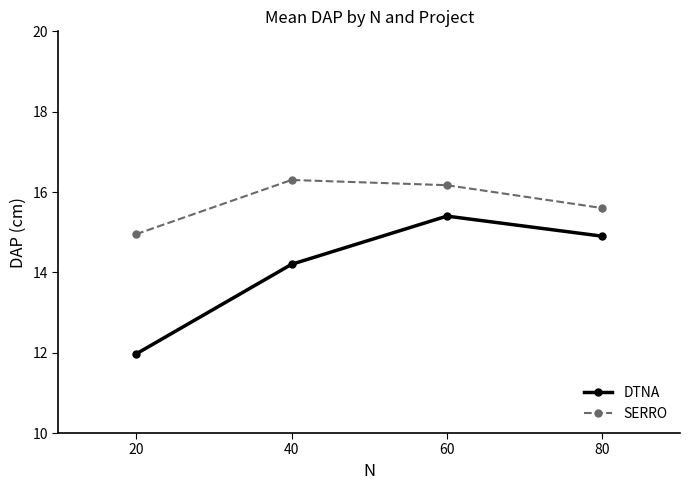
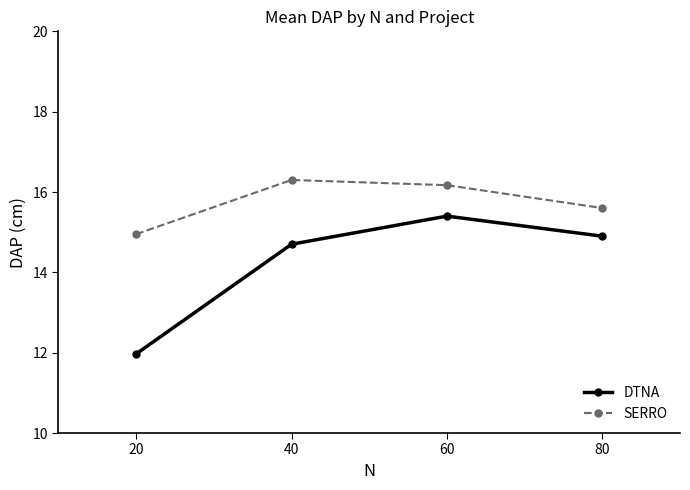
  {
    "DTNA": {
      "20": 12.0,
-     "40": 14.2,
+     "40": 14.7,
      "60": 15.4,
      "80": 14.9
    },
    "SERRO": {
      "20": 15.0,
      "40": 16.3,
      "60": 16.2,
      "80": 15.6
    }
  }
